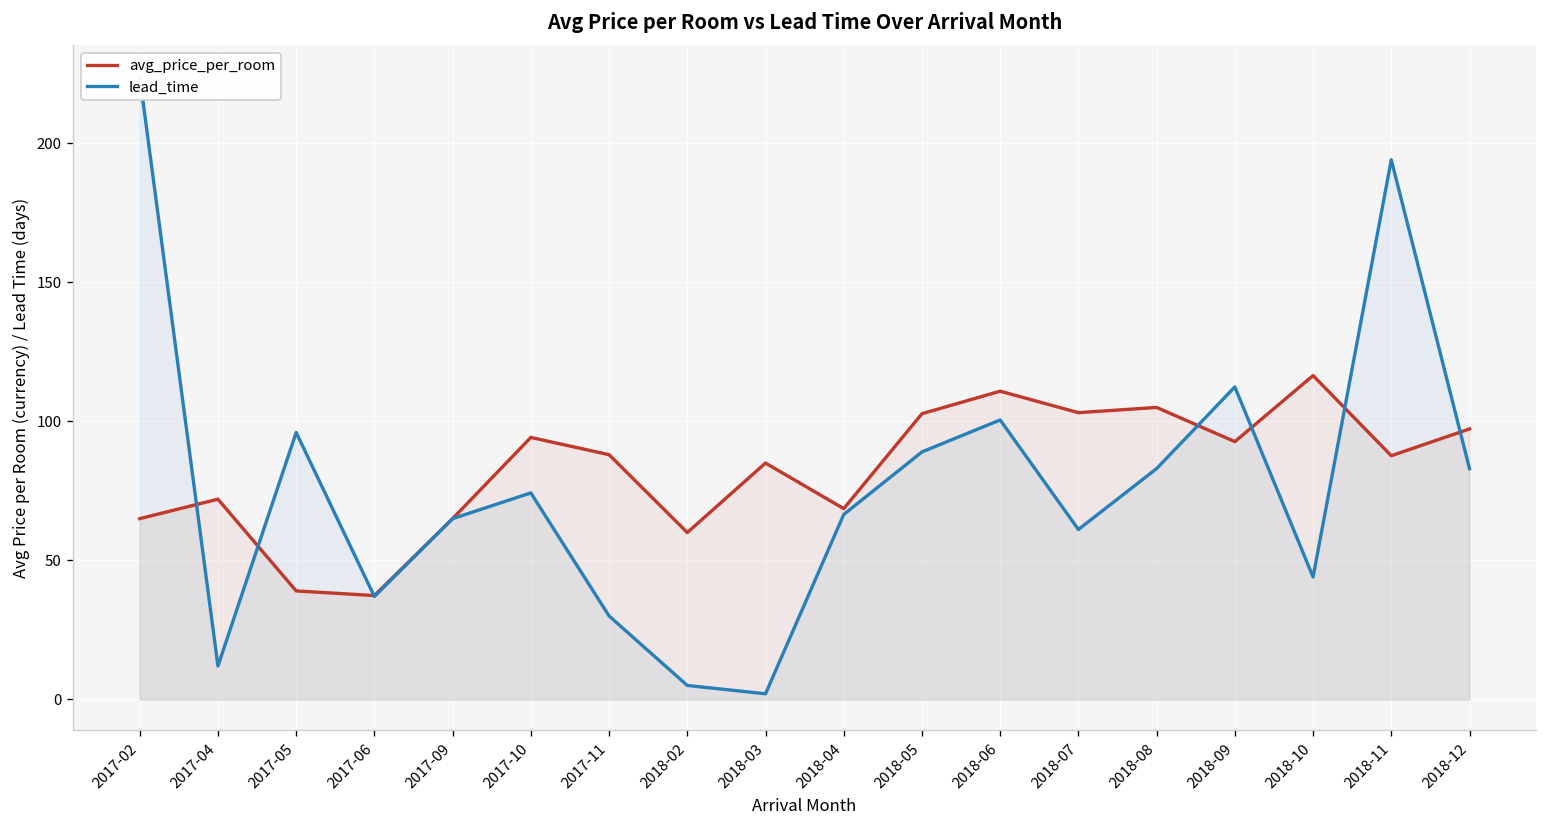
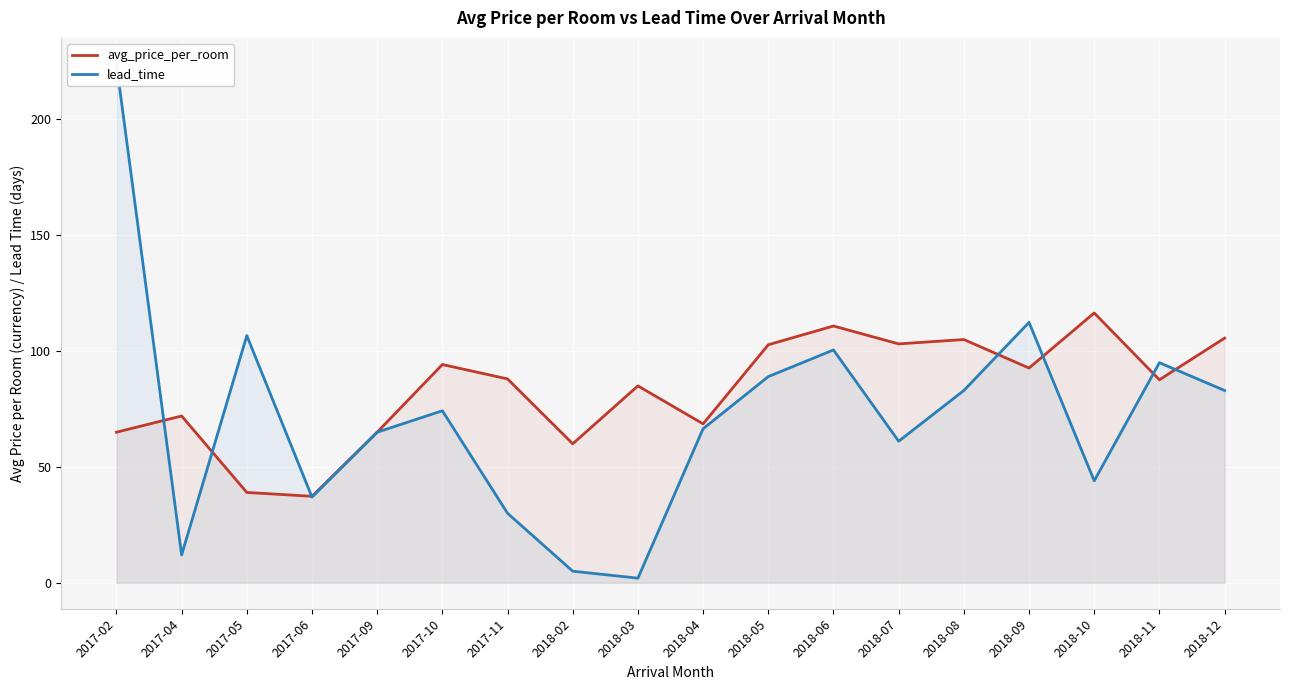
  {
    "avg_price_per_room": {
      "2017-02": 65,
      "2017-04": 72,
      "2017-05": 39,
      "2017-10": 94,
      "2017-11": 88,
      "2018-02": 60,
      "2018-03": 85,
      "2018-04": 69,
      "2018-05": 103,
      "2018-06": 111,
      "2018-07": 103,
      "2018-08": 105,
      "2018-09": 93,
      "2018-10": 116,
      "2018-11": 88,
-     "2018-12": 97
+     "2018-12": 106
    },
    "lead_time": {
      "2017-04": 12,
-     "2017-05": 96,
+     "2017-05": 107,
      "2017-10": 74,
      "2017-11": 30,
      "2018-02": 5,
      "2018-03": 2,
      "2018-04": 67,
      "2018-05": 89,
      "2018-06": 101,
      "2018-07": 61,
      "2018-08": 83,
      "2018-09": 112,
      "2018-10": 44,
-     "2018-11": 194,
+     "2018-11": 95,
      "2018-12": 83
    }
  }
